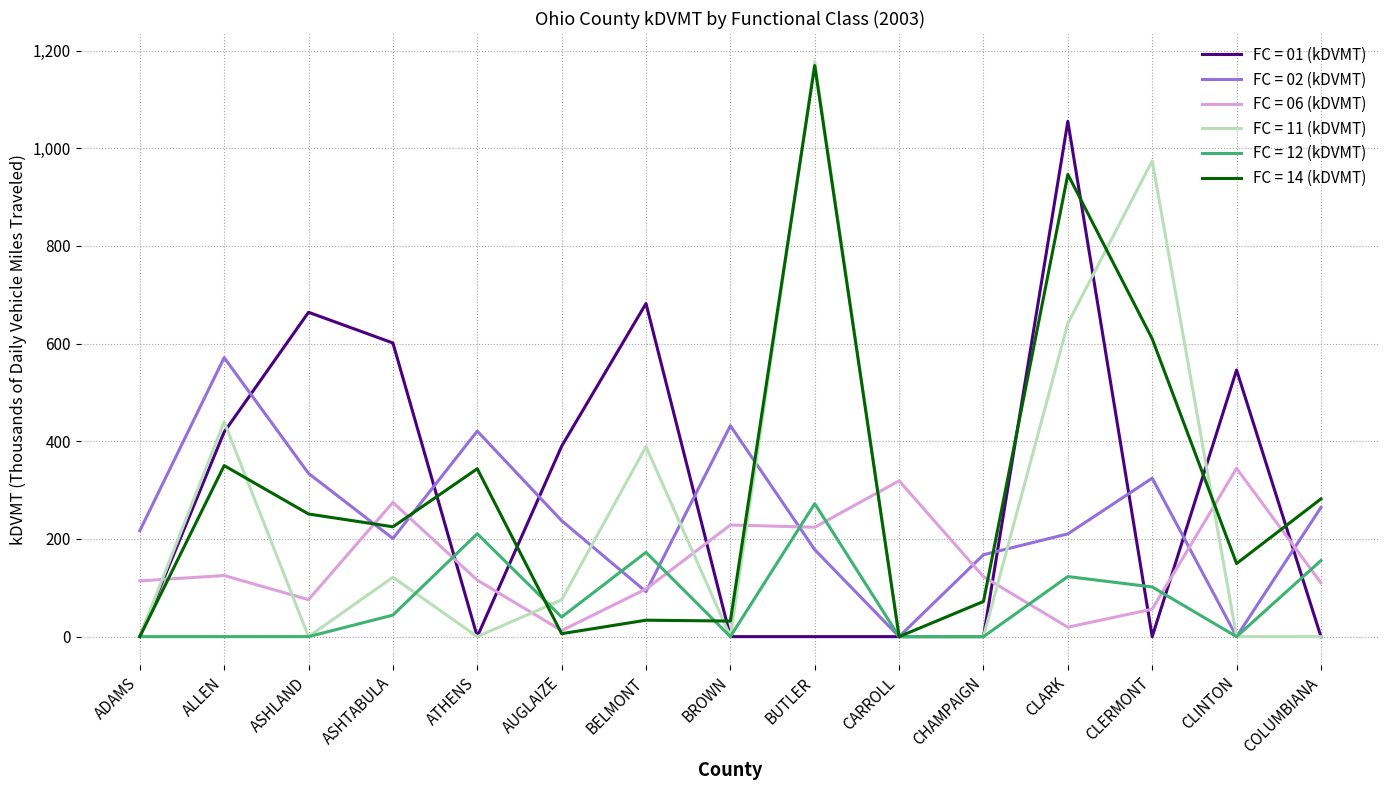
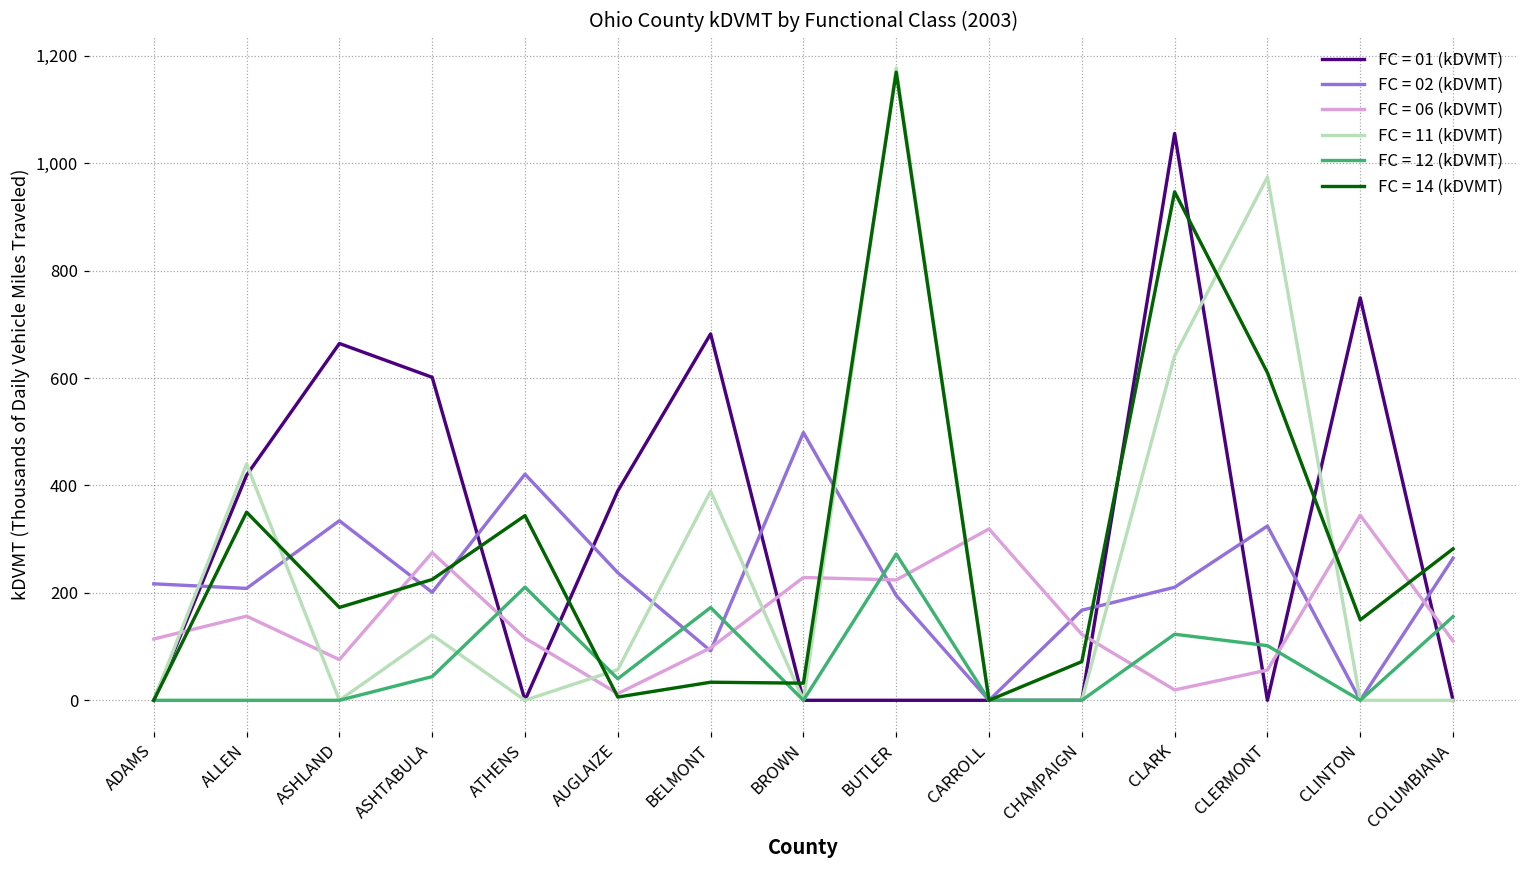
  {
    "FC = 01 (kDVMT)": {
      "ALLEN": "420",
      "ASHLAND": "660",
      "ASHTABULA": "600",
      "AUGLAIZE": "390",
      "BELMONT": "680",
      "BUTLER": "0",
      "CLARK": "1,060",
      "CLERMONT": "0",
-     "CLINTON": "550"
+     "CLINTON": "750"
    },
    "FC = 02 (kDVMT)": {
      "ADAMS": "220",
-     "ALLEN": "570",
+     "ALLEN": "210",
      "ASHLAND": "330",
      "ASHTABULA": "200",
      "ATHENS": "420",
      "AUGLAIZE": "240",
      "BELMONT": "90",
-     "BROWN": "430",
-     "BUTLER": "180",
+     "BROWN": "500",
+     "BUTLER": "200",
      "CHAMPAIGN": "170",
      "CLARK": "210",
      "CLERMONT": "320",
      "COLUMBIANA": "260"
    },
    "FC = 06 (kDVMT)": {
      "ADAMS": "110",
-     "ALLEN": "130",
+     "ALLEN": "160",
      "ASHLAND": "80",
      "ASHTABULA": "270",
      "ATHENS": "120",
      "AUGLAIZE": "10",
      "BELMONT": "100",
      "BROWN": "230",
      "BUTLER": "220",
      "CARROLL": "320",
      "CHAMPAIGN": "120",
      "CLARK": "20",
      "CLERMONT": "60",
      "CLINTON": "340",
      "COLUMBIANA": "110"
    },
    "FC = 11 (kDVMT)": {
      "ALLEN": "440",
      "ASHTABULA": "120",
-     "AUGLAIZE": "80",
+     "AUGLAIZE": "60",
      "BELMONT": "390",
      "BUTLER": "1,180",
      "CLARK": "640",
      "CLERMONT": "970"
    },
    "FC = 12 (kDVMT)": {
      "ALLEN": "0",
      "ASHTABULA": "40",
      "ATHENS": "210",
      "AUGLAIZE": "40",
      "BELMONT": "170",
      "BUTLER": "270",
      "CLARK": "120",
      "CLERMONT": "100",
      "COLUMBIANA": "160"
    },
    "FC = 14 (kDVMT)": {
      "ALLEN": "350",
-     "ASHLAND": "250",
+     "ASHLAND": "170",
      "ASHTABULA": "220",
      "ATHENS": "340",
      "AUGLAIZE": "10",
      "BELMONT": "30",
      "BROWN": "30",
      "BUTLER": "1,170",
      "CHAMPAIGN": "70",
      "CLARK": "950",
      "CLERMONT": "610",
      "CLINTON": "150",
      "COLUMBIANA": "280"
    }
  }
